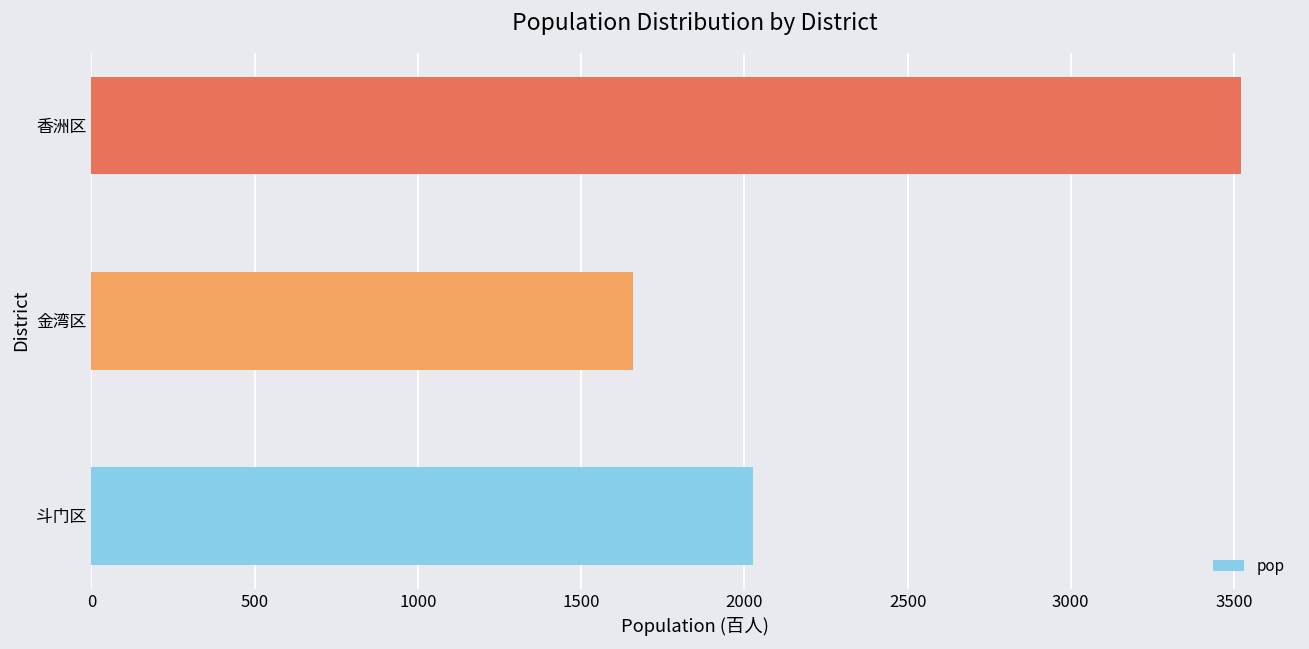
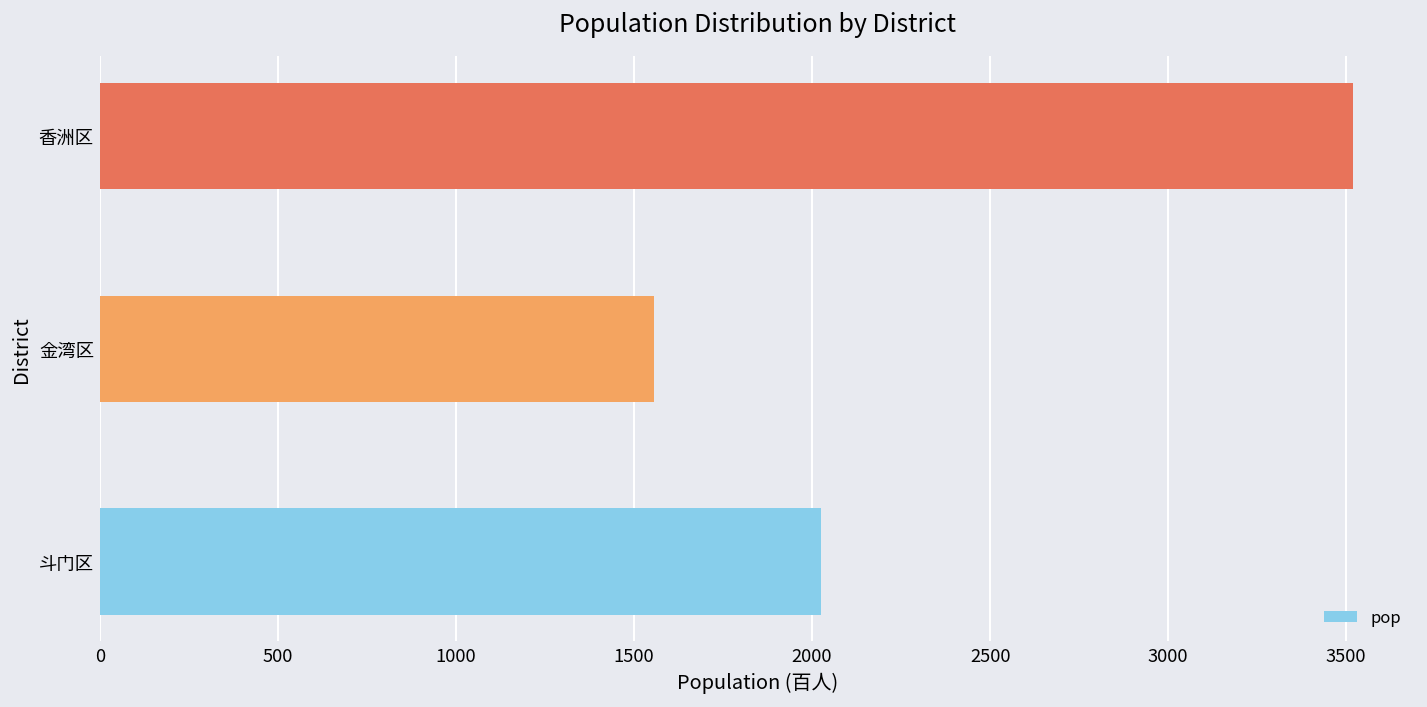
  {
    "香洲区": 3520,
-   "金湾区": 1660,
+   "金湾区": 1560,
    "斗门区": 2030
  }
